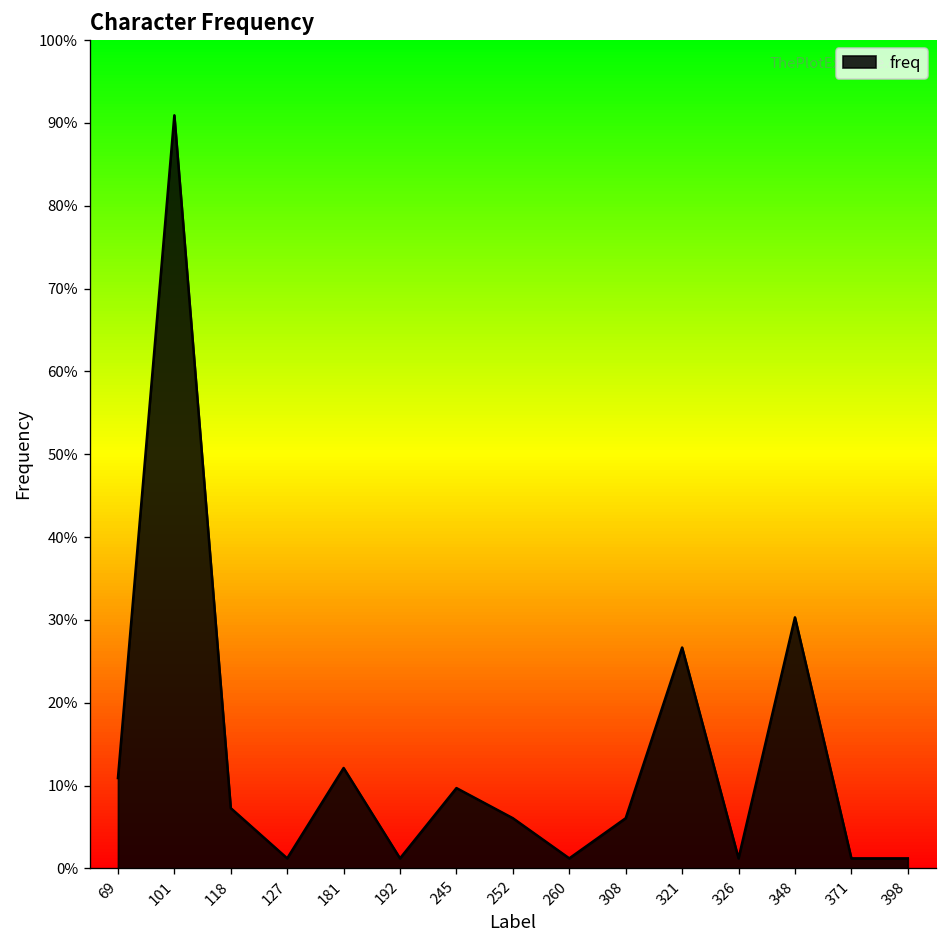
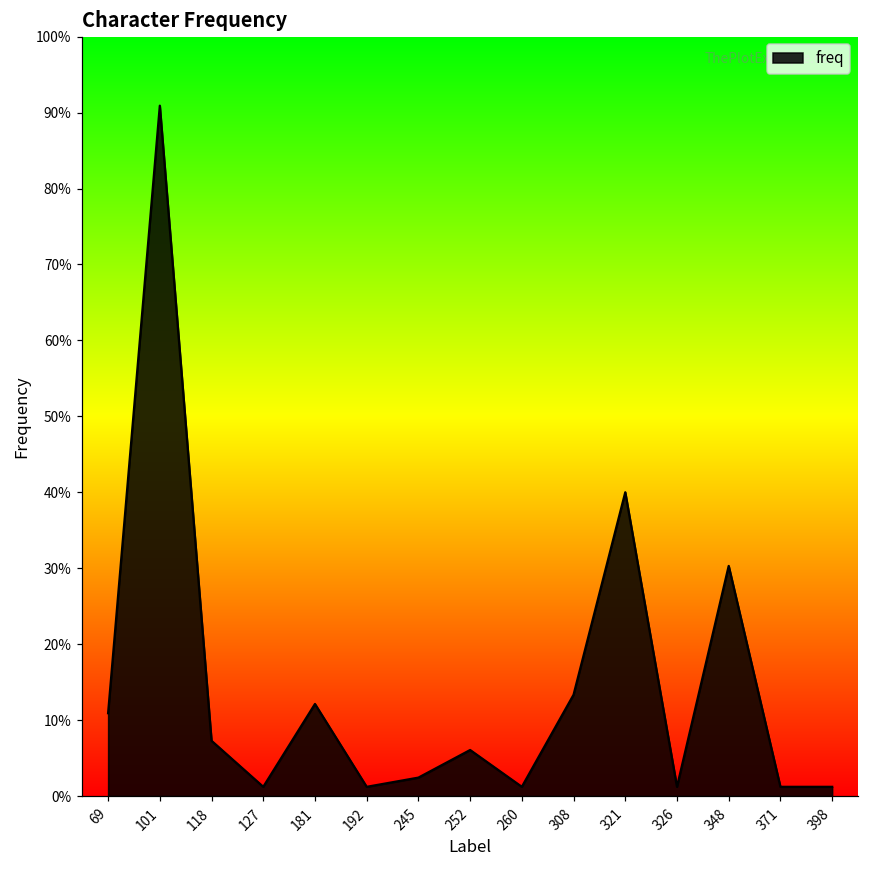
  {
    "69": "11%",
    "101": "91%",
    "118": "7%",
    "127": "1%",
    "181": "12%",
    "192": "1%",
-   "245": "10%",
+   "245": "2%",
    "252": "6%",
    "260": "1%",
-   "308": "6%",
-   "321": "27%",
+   "308": "13%",
+   "321": "40%",
    "326": "1%",
    "348": "30%",
    "371": "1%",
    "398": "1%"
  }
